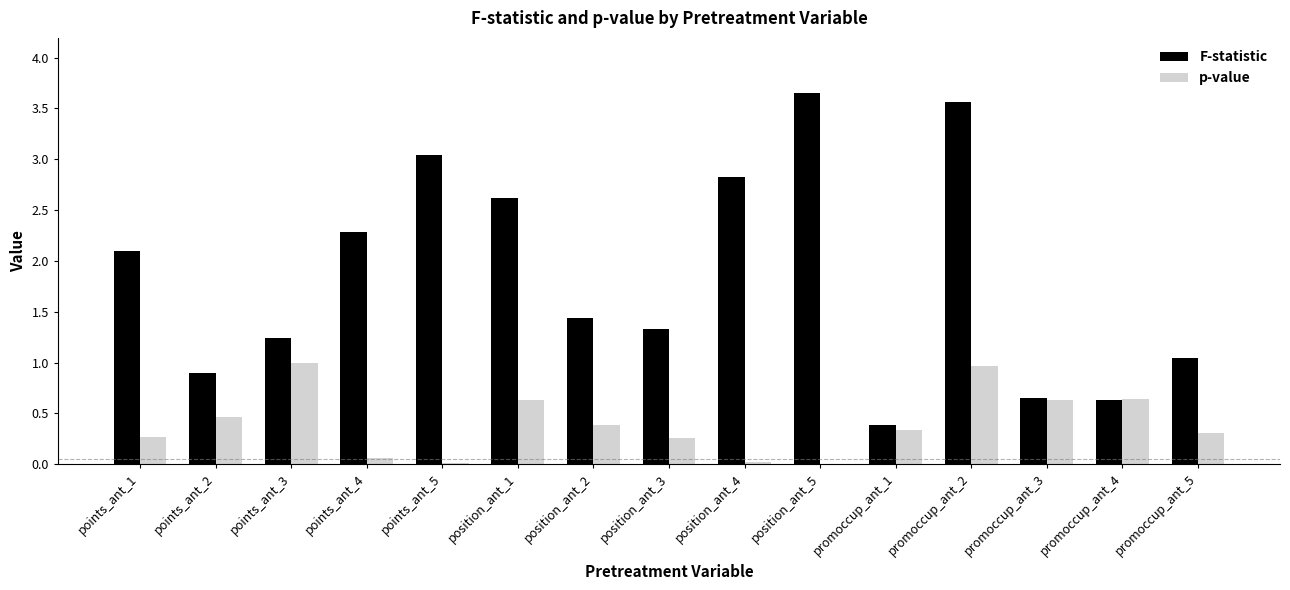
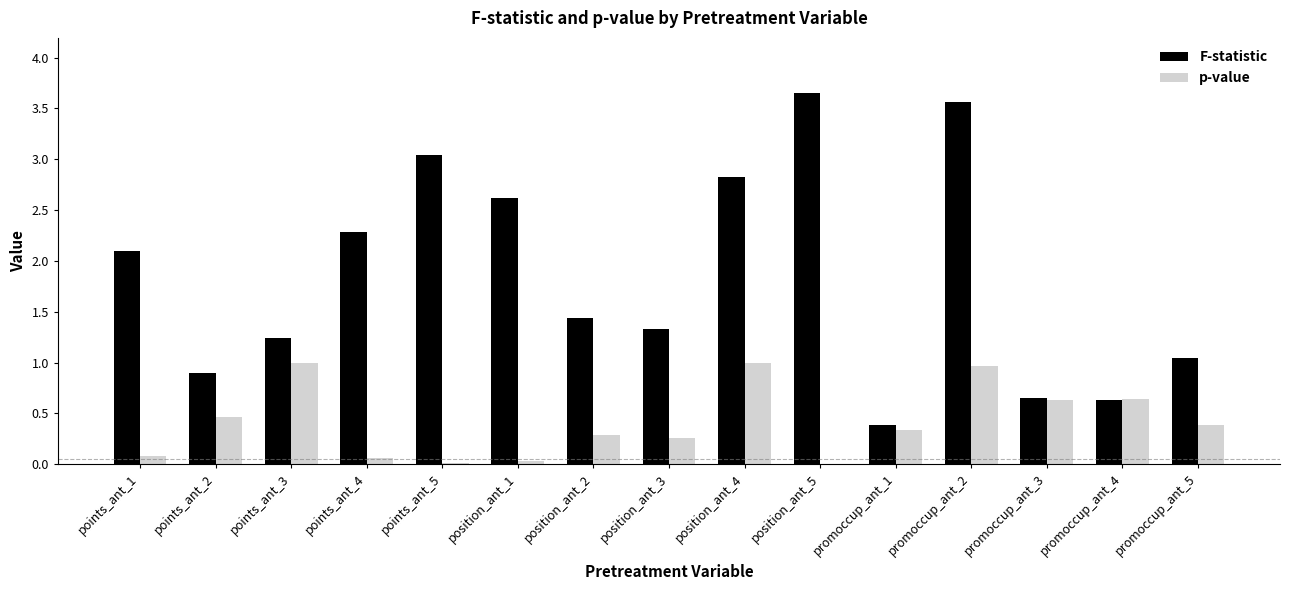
  {
    "F-statistic": {
      "points_ant_1": 2.10,
      "points_ant_2": 0.89,
      "points_ant_3": 1.24,
      "points_ant_4": 2.29,
      "points_ant_5": 3.04,
      "position_ant_1": 2.62,
      "position_ant_2": 1.44,
      "position_ant_3": 1.33,
      "position_ant_4": 2.82,
      "position_ant_5": 3.65,
      "promoccup_ant_1": 0.38,
      "promoccup_ant_2": 3.56,
      "promoccup_ant_3": 0.65,
      "promoccup_ant_4": 0.63,
      "promoccup_ant_5": 1.04
    },
    "p-value": {
-     "points_ant_1": 0.27,
+     "points_ant_1": 0.08,
      "points_ant_2": 0.47,
      "points_ant_3": 1.00,
      "points_ant_4": 0.06,
-     "position_ant_1": 0.63,
-     "position_ant_2": 0.39,
+     "position_ant_1": 0.03,
+     "position_ant_2": 0.29,
      "position_ant_3": 0.26,
-     "position_ant_4": 0.02,
+     "position_ant_4": 1.00,
      "promoccup_ant_1": 0.34,
      "promoccup_ant_2": 0.96,
      "promoccup_ant_3": 0.63,
      "promoccup_ant_4": 0.64,
-     "promoccup_ant_5": 0.30
+     "promoccup_ant_5": 0.39
    }
  }
